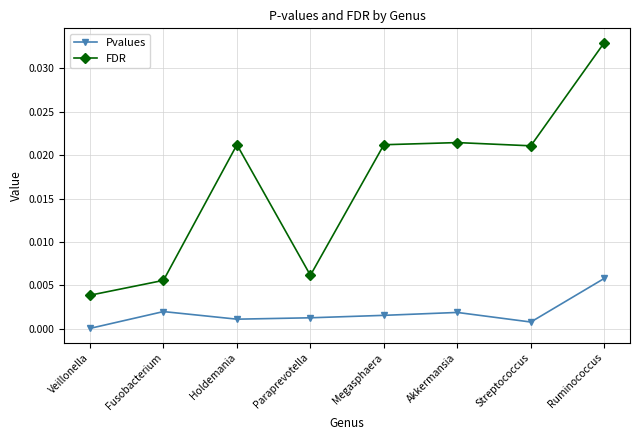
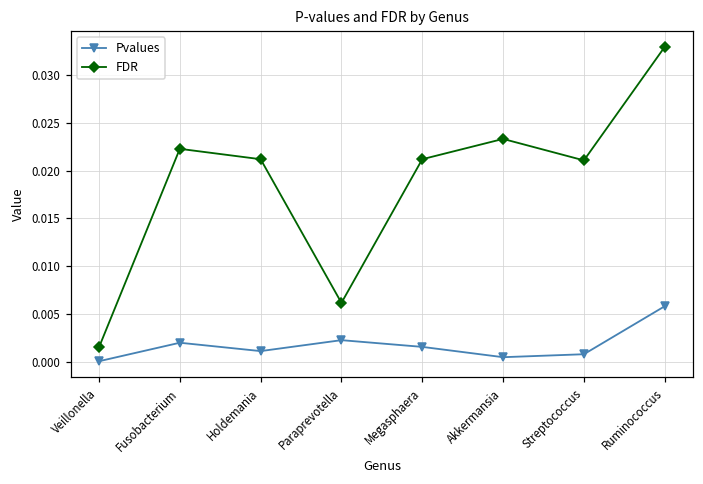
  {
    "Pvalues": {
      "Veillonella": 0.000,
      "Fusobacterium": 0.002,
      "Holdemania": 0.001,
-     "Paraprevotella": 0.001,
+     "Paraprevotella": 0.002,
      "Megasphaera": 0.002,
-     "Akkermansia": 0.002,
+     "Akkermansia": 0.000,
      "Streptococcus": 0.001,
      "Ruminococcus": 0.006
    },
    "FDR": {
-     "Veillonella": 0.004,
-     "Fusobacterium": 0.006,
+     "Veillonella": 0.002,
+     "Fusobacterium": 0.022,
      "Holdemania": 0.021,
      "Paraprevotella": 0.006,
      "Megasphaera": 0.021,
-     "Akkermansia": 0.021,
+     "Akkermansia": 0.023,
      "Streptococcus": 0.021,
      "Ruminococcus": 0.033
    }
  }
